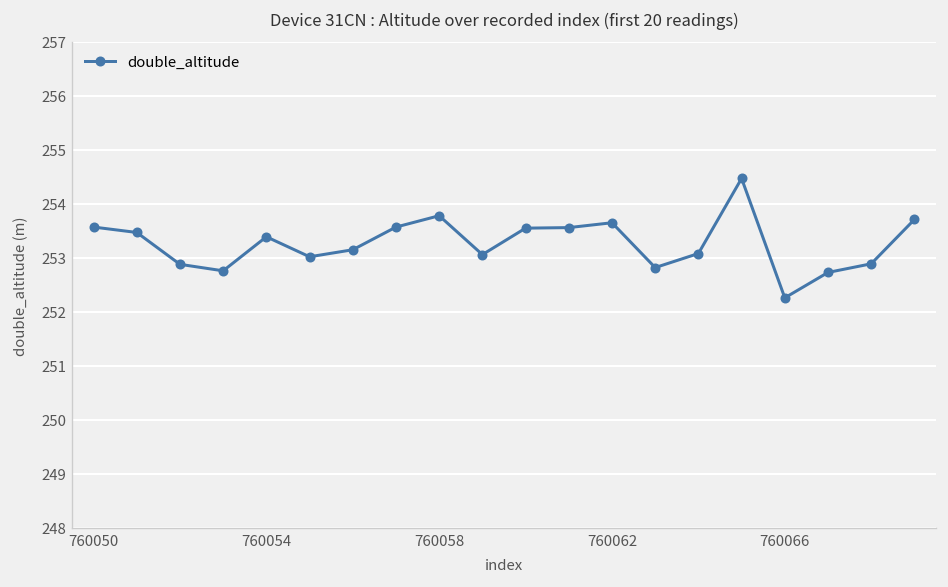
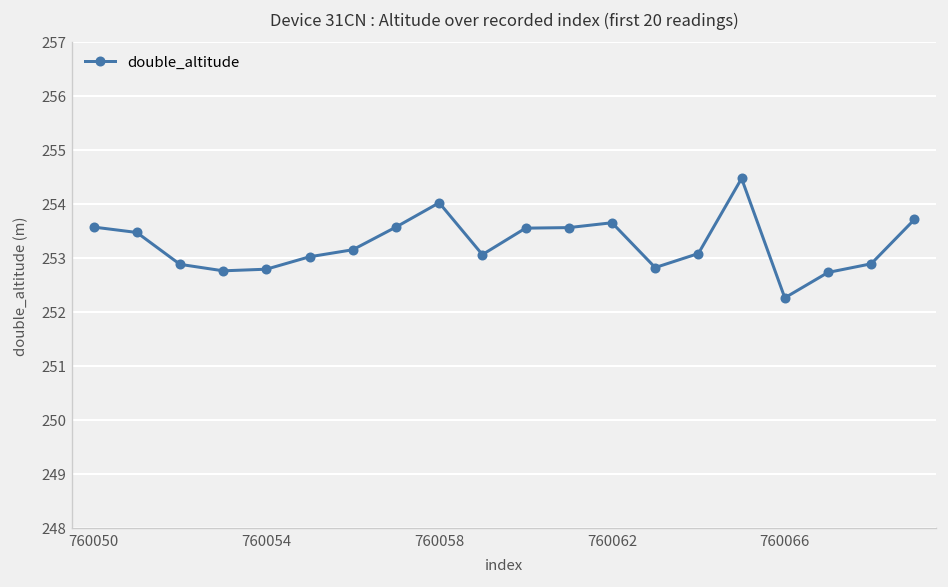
  {
    "760050": 253.6,
-   "760054": 253.4,
-   "760058": 253.8,
+   "760054": 252.8,
+   "760058": 254.0,
    "760062": 253.7,
    "760066": 252.3
  }
